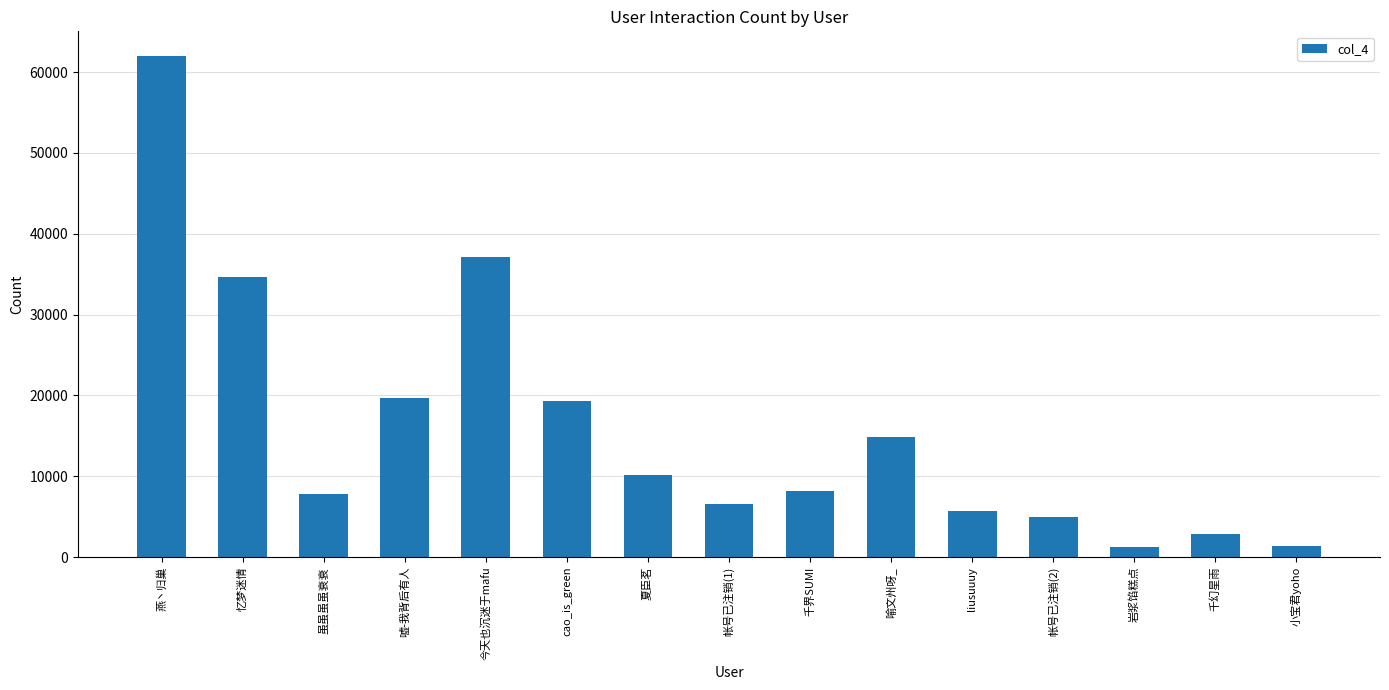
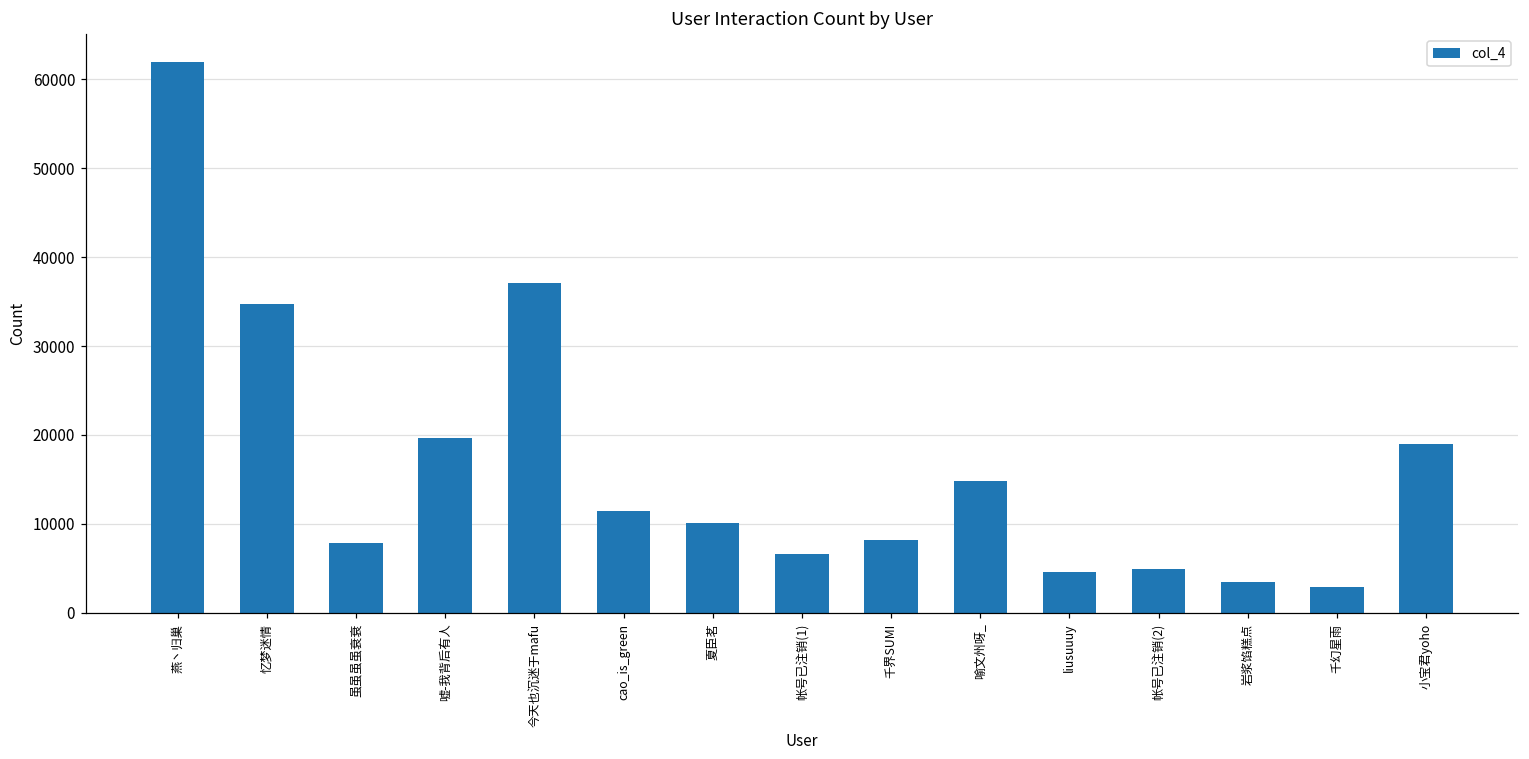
  {
    "燕丶归巢": 62000,
    "忆梦迷情": 35000,
    "虽虽虽虽衰衰": 8000,
    "嘘-我背后有人": 20000,
    "今天也沉迷于mafu": 37000,
-   "cao_is_green": 19000,
+   "cao_is_green": 11000,
    "夏臣茗": 10000,
    "帐号已注销(1)": 7000,
    "千界SUMI": 8000,
    "喻文州呀_": 15000,
-   "liusuuuy": 6000,
+   "liusuuuy": 5000,
    "帐号已注销(2)": 5000,
-   "岩浆馅糕点": 1000,
+   "岩浆馅糕点": 3000,
    "千幻星雨": 3000,
-   "小宝君yoho": 1000
+   "小宝君yoho": 19000
  }
